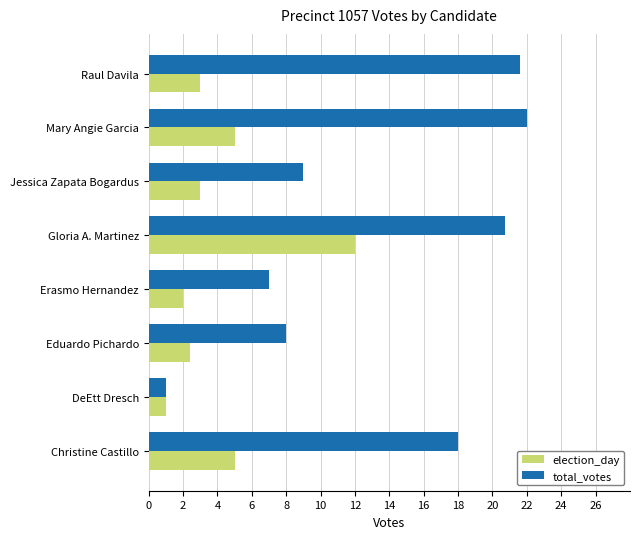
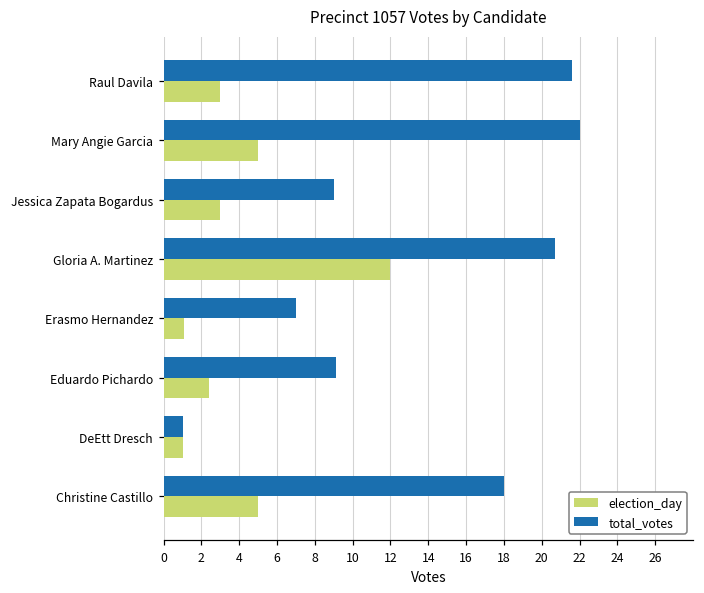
  {
    "election_day": {
      "Raul Davila": 3.0,
      "Mary Angie Garcia": 5.0,
      "Jessica Zapata Bogardus": 3.0,
      "Gloria A. Martinez": 12.0,
-     "Erasmo Hernandez": 2.0,
+     "Erasmo Hernandez": 1.1,
      "Eduardo Pichardo": 2.4,
      "DeEtt Dresch": 1.0,
      "Christine Castillo": 5.0
    },
    "total_votes": {
      "Raul Davila": 21.6,
      "Mary Angie Garcia": 22.0,
      "Jessica Zapata Bogardus": 9.0,
      "Gloria A. Martinez": 20.7,
      "Erasmo Hernandez": 7.0,
-     "Eduardo Pichardo": 8.0,
+     "Eduardo Pichardo": 9.1,
      "DeEtt Dresch": 1.0,
      "Christine Castillo": 18.0
    }
  }
